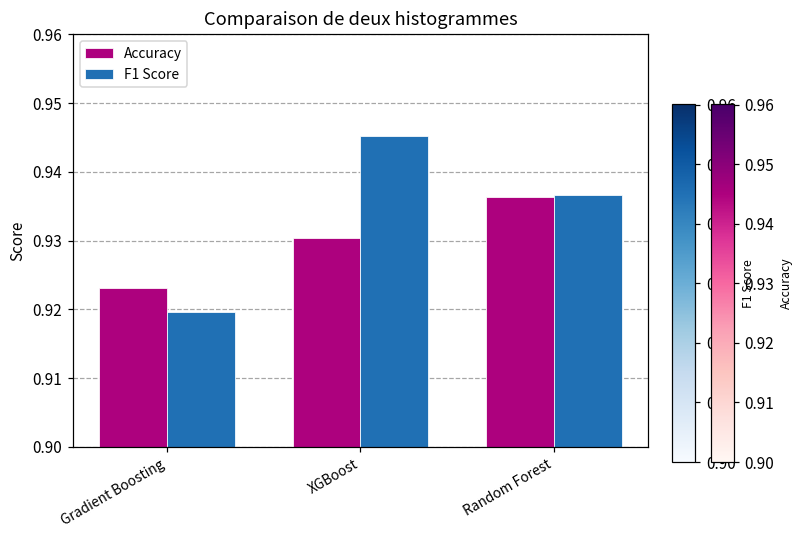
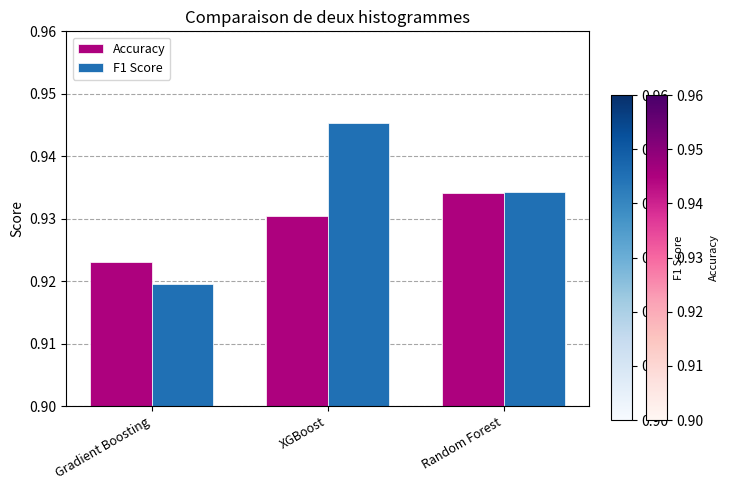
  {
    "Accuracy": {
      "Gradient Boosting": 0.923,
      "XGBoost": 0.930,
-     "Random Forest": 0.936
+     "Random Forest": 0.934
    },
    "F1 Score": {
      "Gradient Boosting": 0.920,
      "XGBoost": 0.945,
-     "Random Forest": 0.937
+     "Random Forest": 0.934
    }
  }
